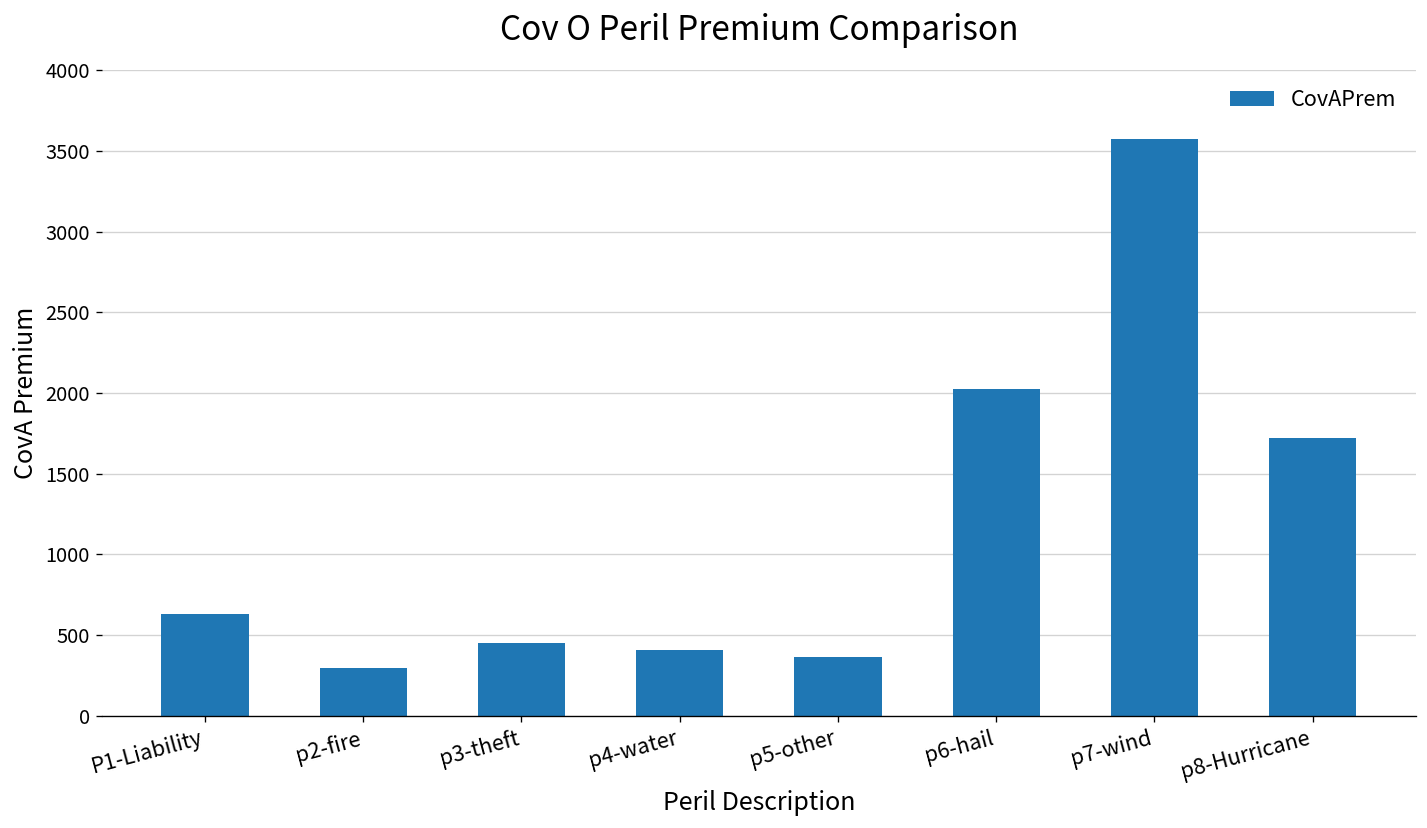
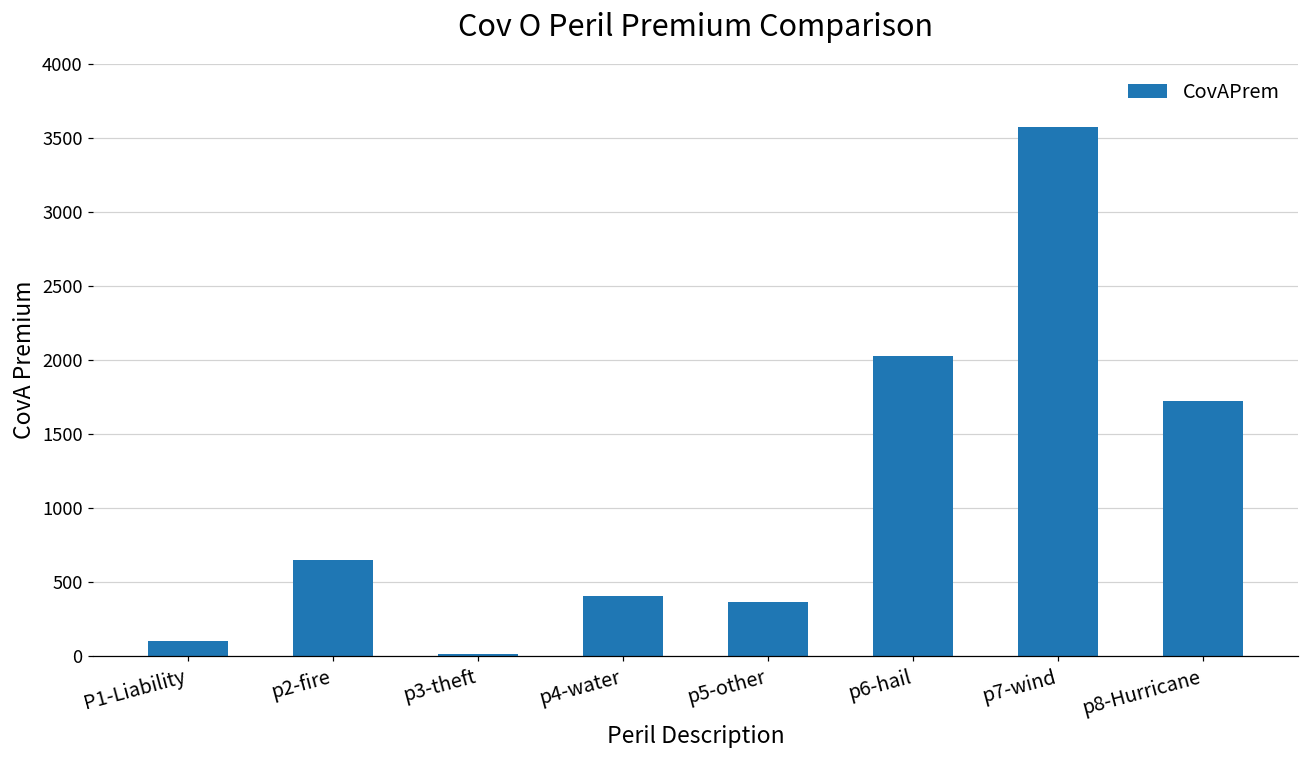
  {
-   "P1-Liability": 630,
-   "p2-fire": 300,
-   "p3-theft": 450,
+   "P1-Liability": 100,
+   "p2-fire": 650,
+   "p3-theft": 20,
    "p4-water": 410,
    "p5-other": 370,
    "p6-hail": 2030,
    "p7-wind": 3570,
    "p8-Hurricane": 1720
  }
